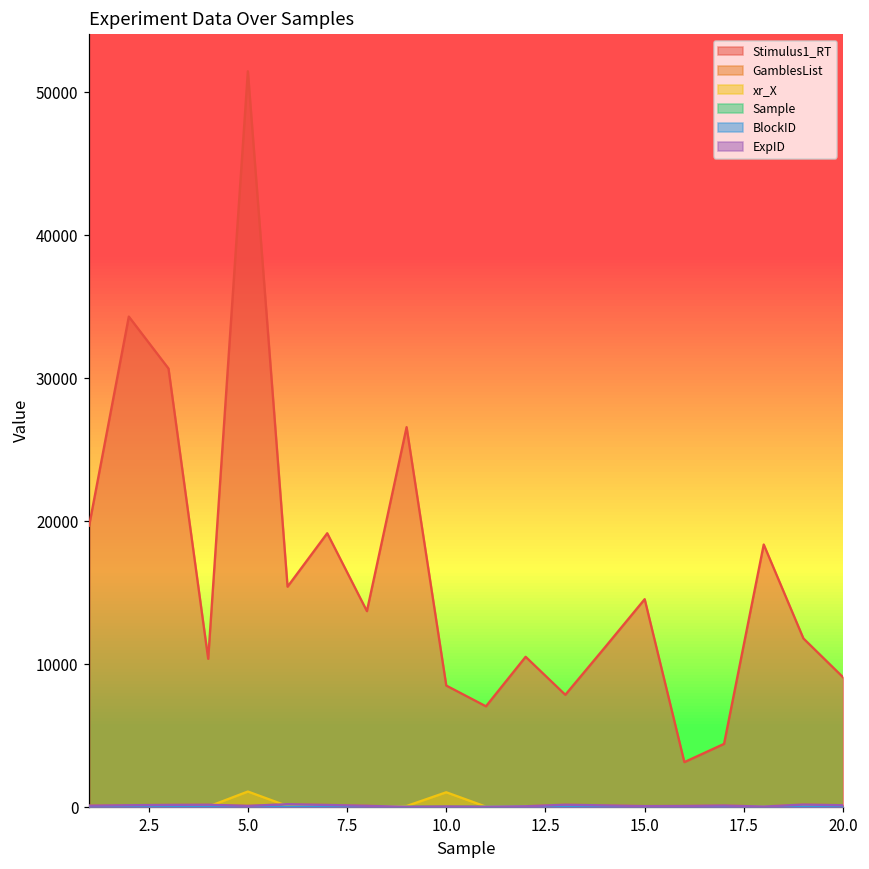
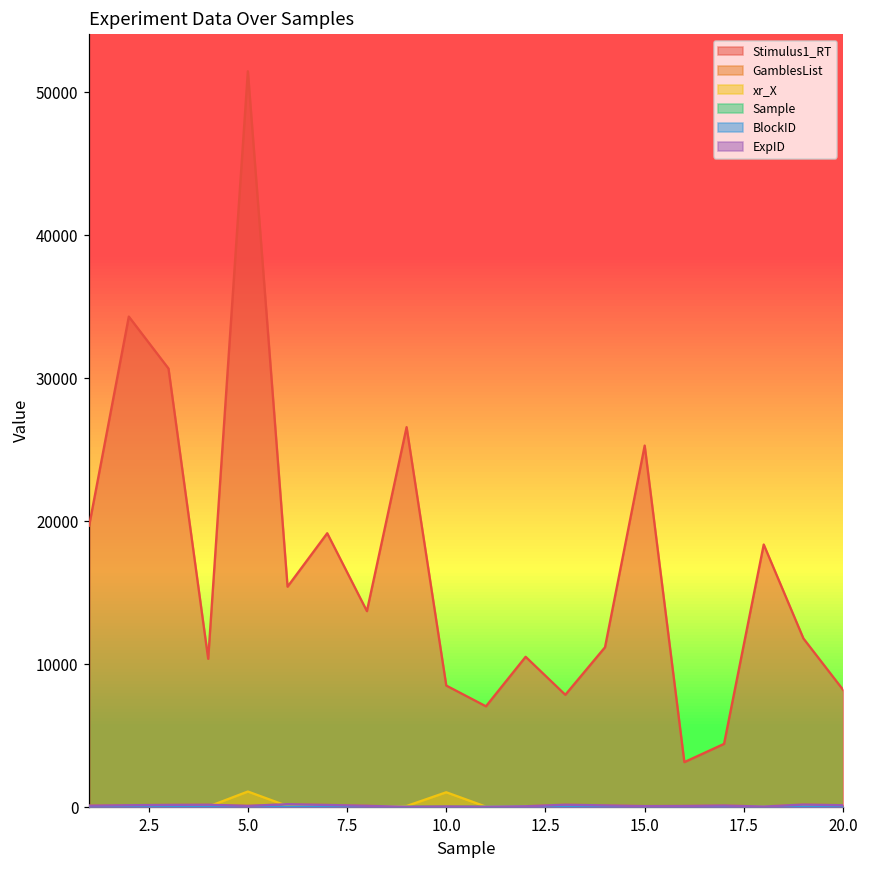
  {
    "Stimulus1_RT": {
      "5.0": 51500,
      "10.0": 8500,
-     "15.0": 14500,
-     "20.0": 9100
+     "15.0": 25300,
+     "20.0": 8200
    },
    "xr_X": {
      "5.0": 1100,
      "10.0": 1000
    }
  }
